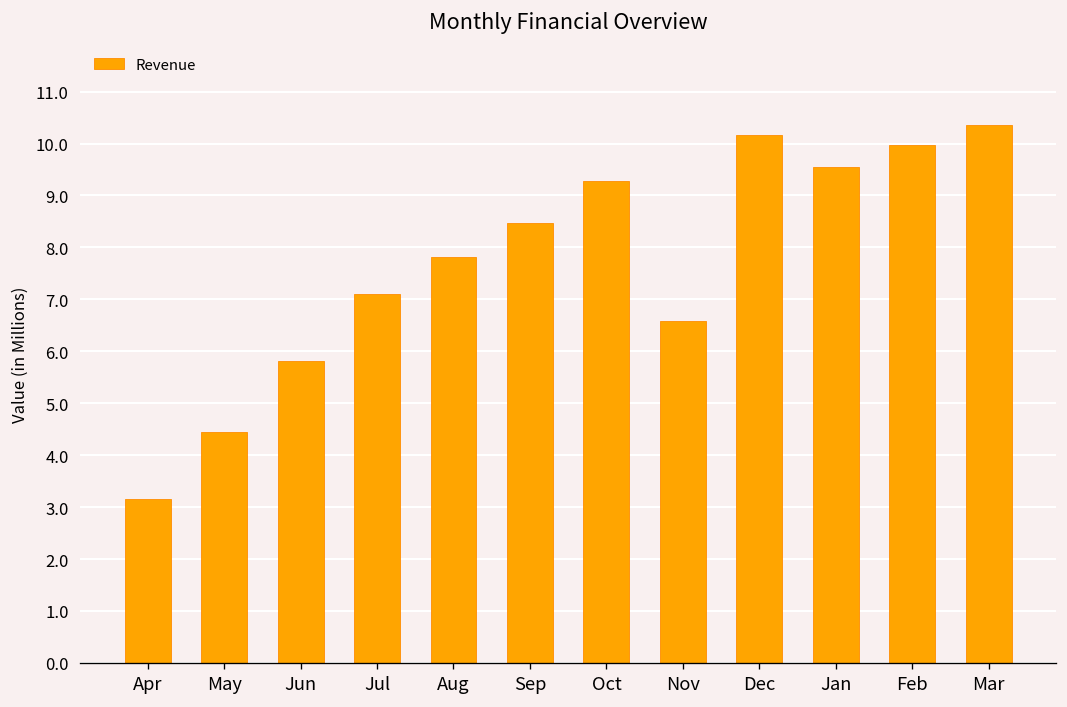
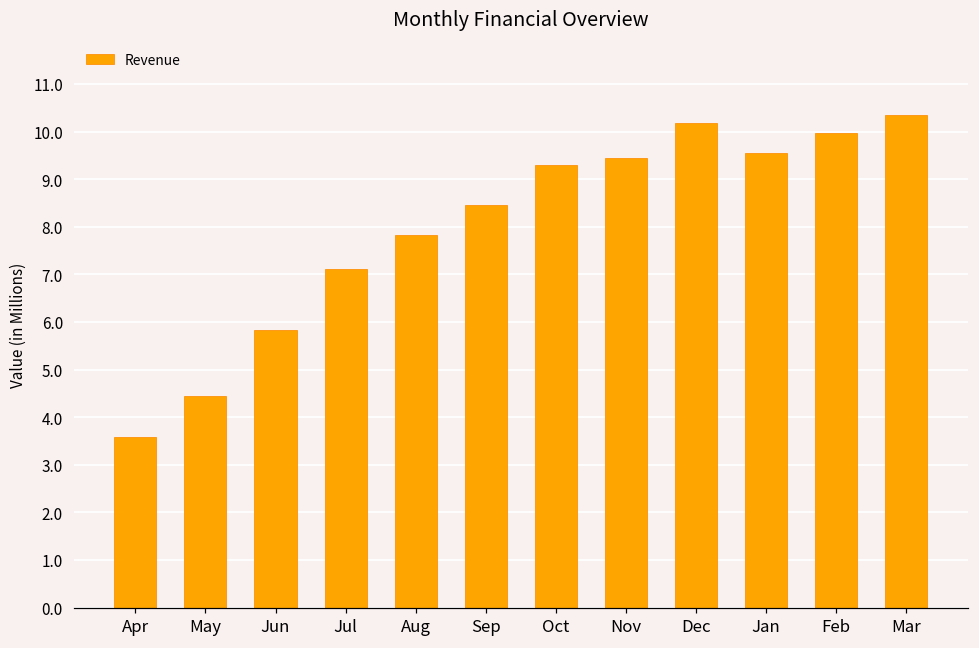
  {
-   "Apr": 3.2,
+   "Apr": 3.6,
    "May": 4.4,
    "Jun": 5.8,
    "Jul": 7.1,
    "Aug": 7.8,
    "Sep": 8.5,
    "Oct": 9.3,
-   "Nov": 6.6,
+   "Nov": 9.4,
    "Dec": 10.2,
    "Jan": 9.5,
    "Feb": 10.0,
    "Mar": 10.4
  }
